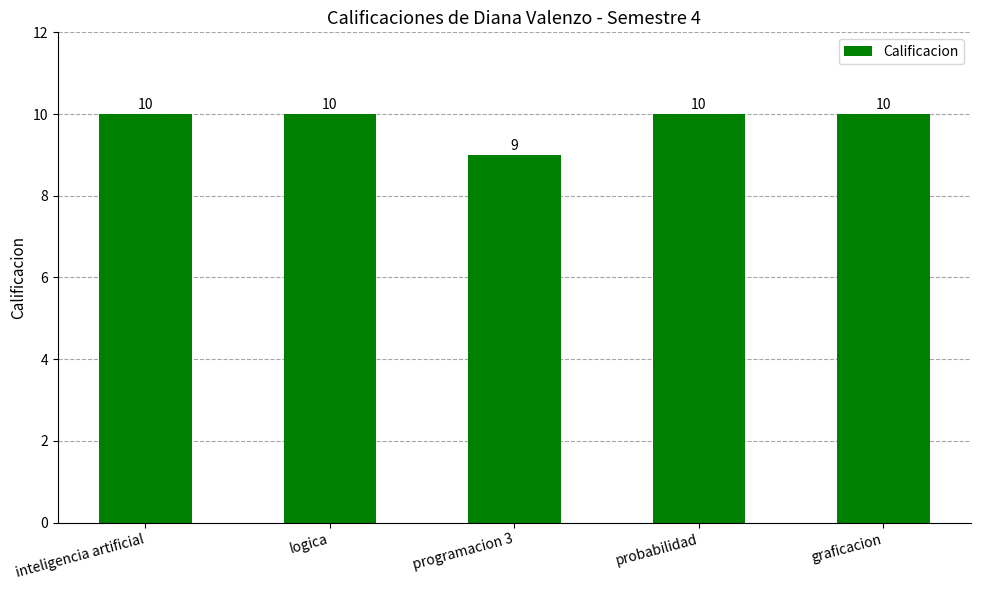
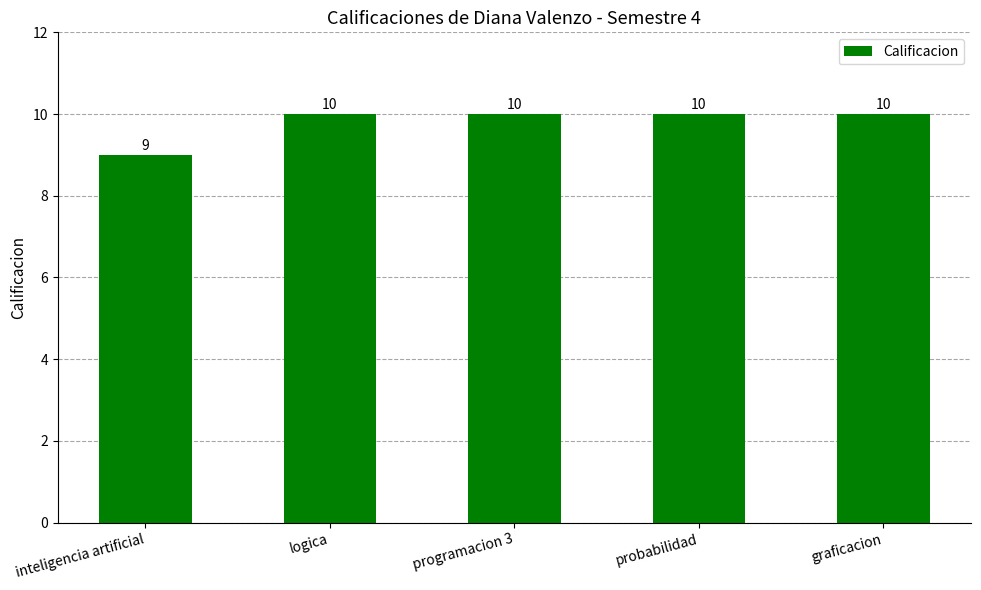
  {
-   "inteligencia artificial": 10,
+   "inteligencia artificial": 9,
    "logica": 10,
-   "programacion 3": 9,
+   "programacion 3": 10,
    "probabilidad": 10,
    "graficacion": 10
  }
